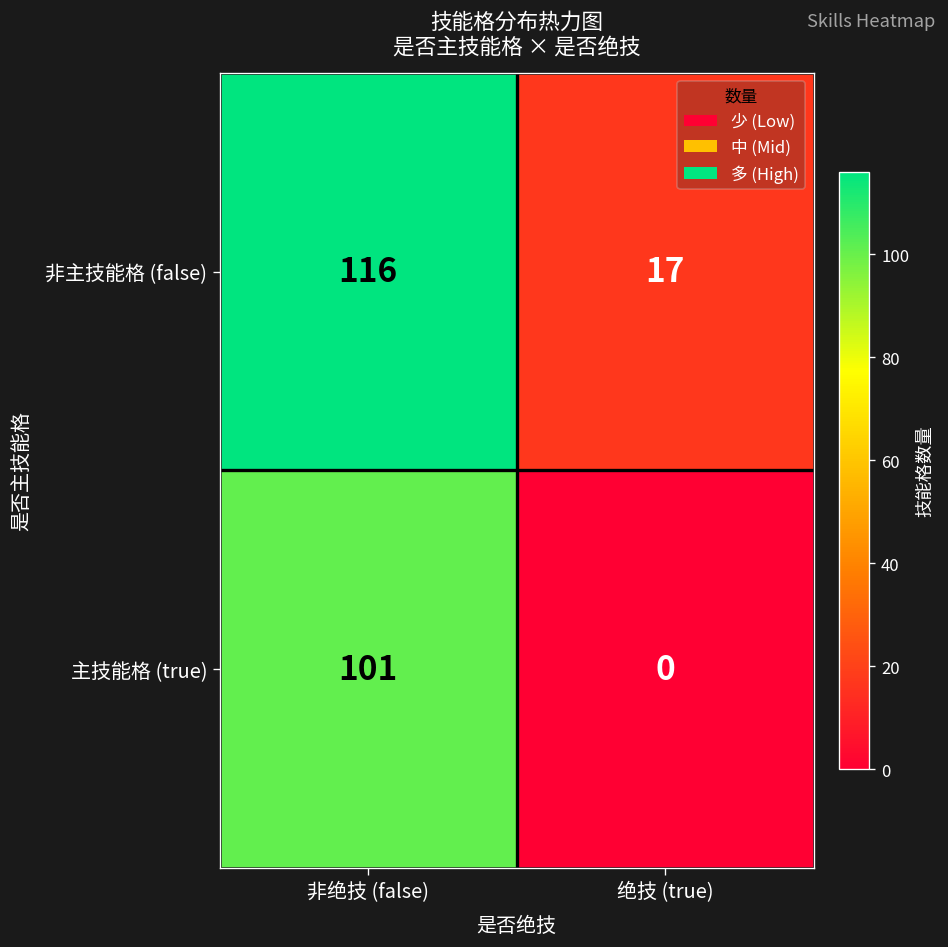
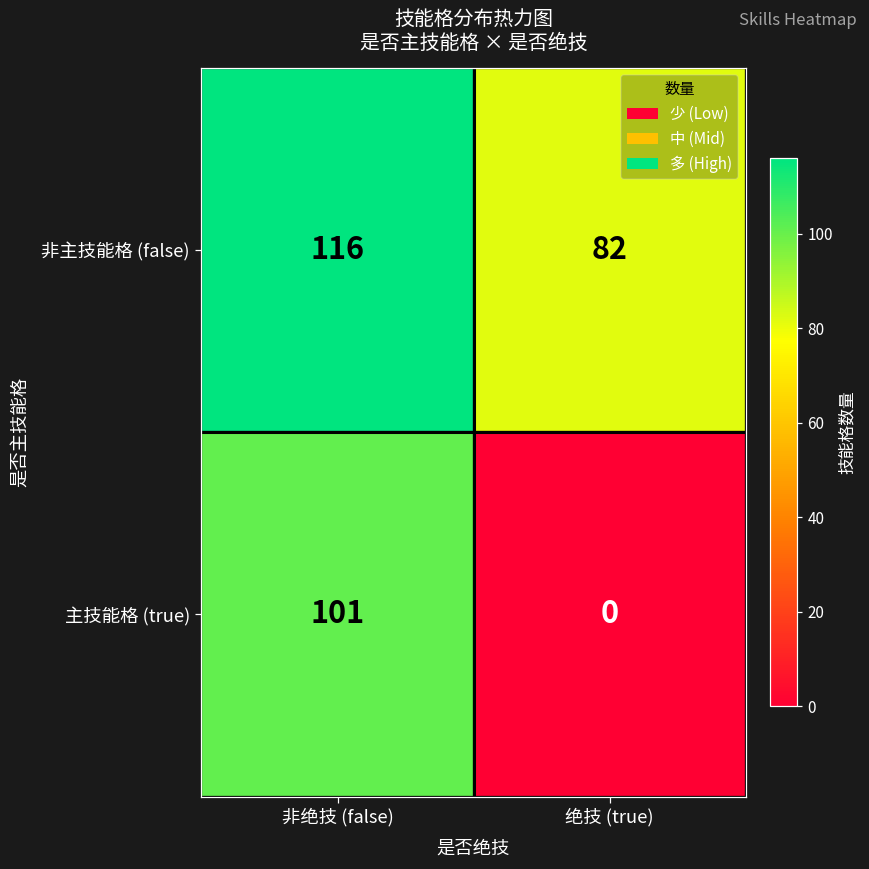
  {
    "非主技能格 (false)": {
      "非绝技 (false)": 116,
-     "绝技 (true)": 17
+     "绝技 (true)": 82
    },
    "主技能格 (true)": {
      "非绝技 (false)": 101,
      "绝技 (true)": 0
    }
  }
